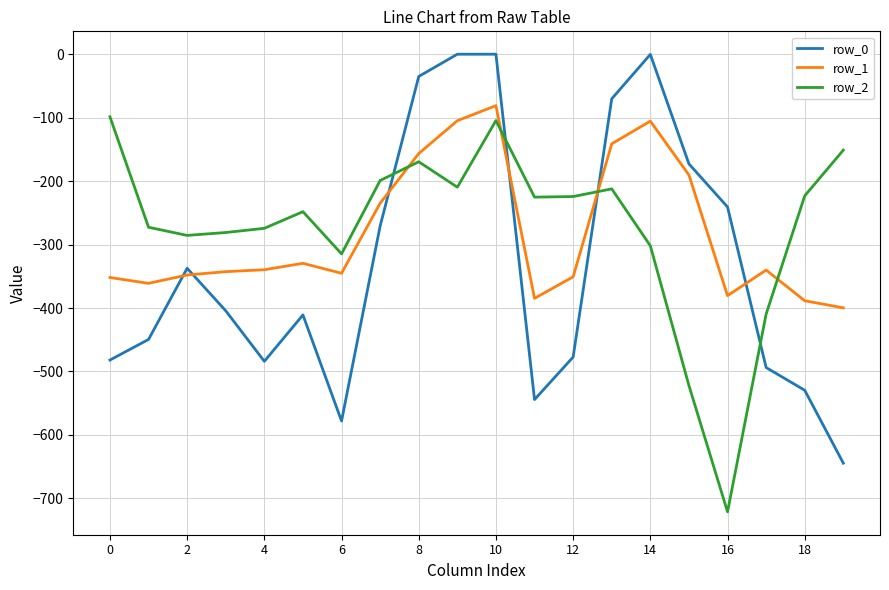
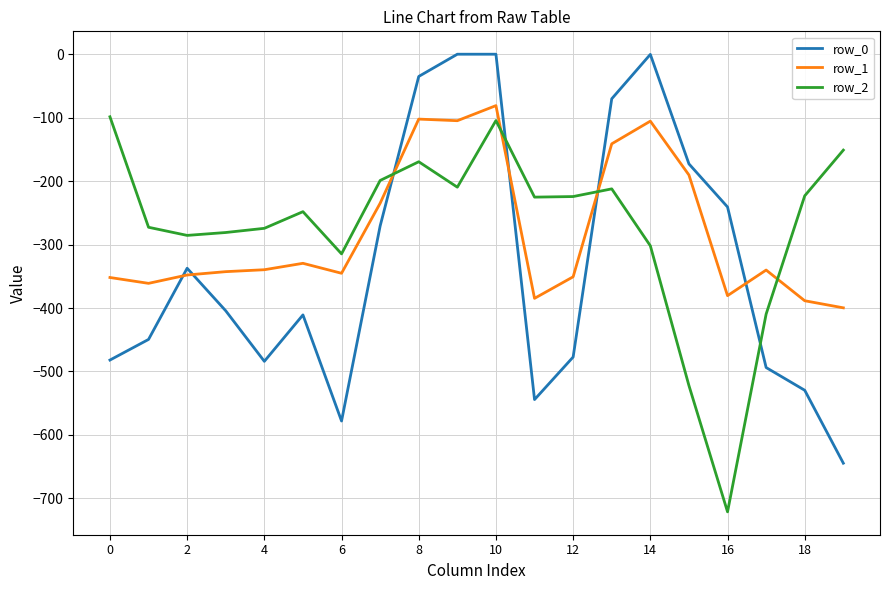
  {
    "row_0": {
      "0": -480,
      "2": -340,
      "4": -480,
      "6": -580,
      "8": -40,
      "10": 0,
      "12": -480,
      "14": 0,
      "16": -240,
      "18": -530
    },
    "row_1": {
      "0": -350,
      "2": -350,
      "4": -340,
      "6": -350,
-     "8": -160,
+     "8": -100,
      "10": -80,
      "12": -350,
      "14": -110,
      "16": -380,
      "18": -390
    },
    "row_2": {
      "0": -100,
      "2": -290,
      "4": -270,
      "6": -310,
      "8": -170,
      "10": -100,
      "12": -220,
      "14": -300,
      "16": -720,
      "18": -220
    }
  }
